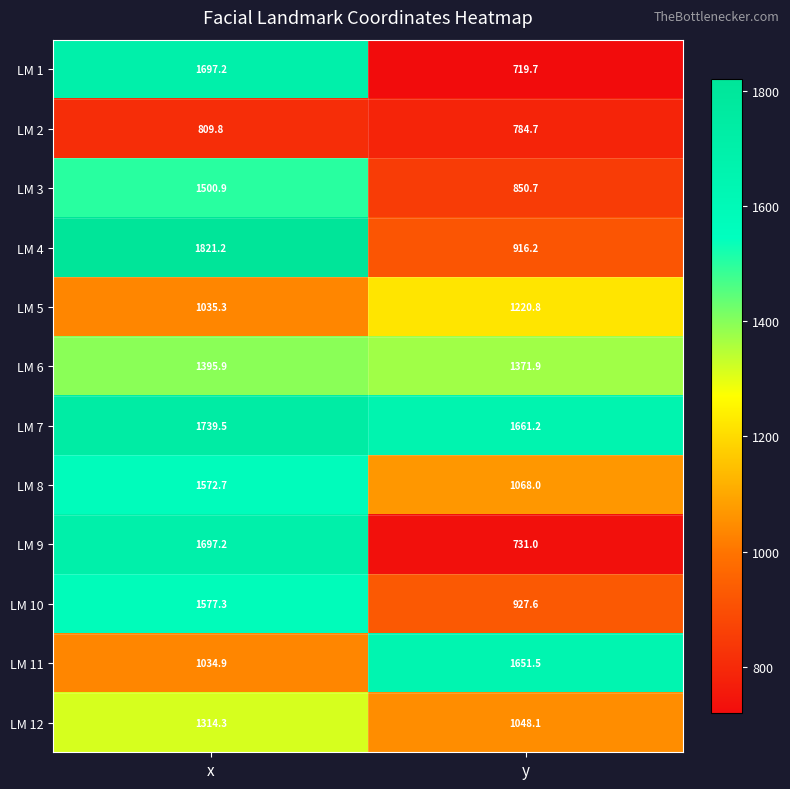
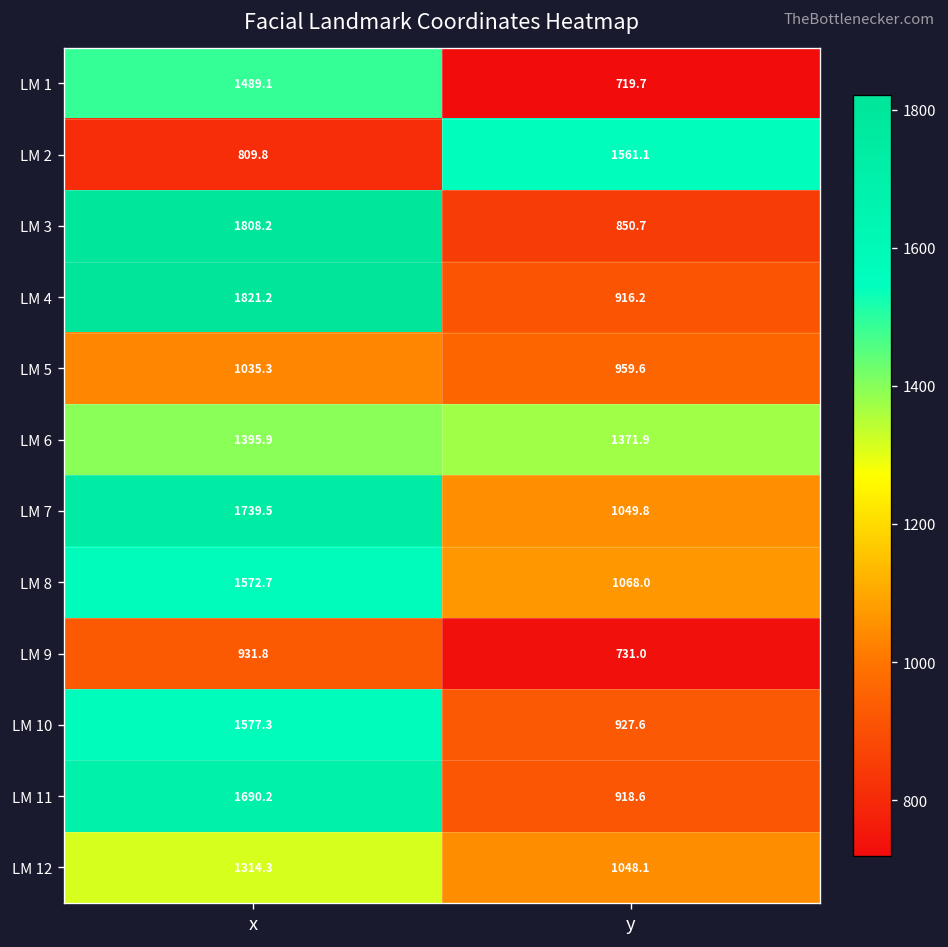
  {
    "LM 1": {
-     "x": 1697.2,
+     "x": 1489.1,
      "y": 719.7
    },
    "LM 2": {
      "x": 809.8,
-     "y": 784.7
+     "y": 1561.1
    },
    "LM 3": {
-     "x": 1500.9,
+     "x": 1808.2,
      "y": 850.7
    },
    "LM 4": {
      "x": 1821.2,
      "y": 916.2
    },
    "LM 5": {
      "x": 1035.3,
-     "y": 1220.8
+     "y": 959.6
    },
    "LM 6": {
      "x": 1395.9,
      "y": 1371.9
    },
    "LM 7": {
      "x": 1739.5,
-     "y": 1661.2
+     "y": 1049.8
    },
    "LM 8": {
      "x": 1572.7,
      "y": 1068.0
    },
    "LM 9": {
-     "x": 1697.2,
+     "x": 931.8,
      "y": 731.0
    },
    "LM 10": {
      "x": 1577.3,
      "y": 927.6
    },
    "LM 11": {
-     "x": 1034.9,
-     "y": 1651.5
+     "x": 1690.2,
+     "y": 918.6
    },
    "LM 12": {
      "x": 1314.3,
      "y": 1048.1
    }
  }
